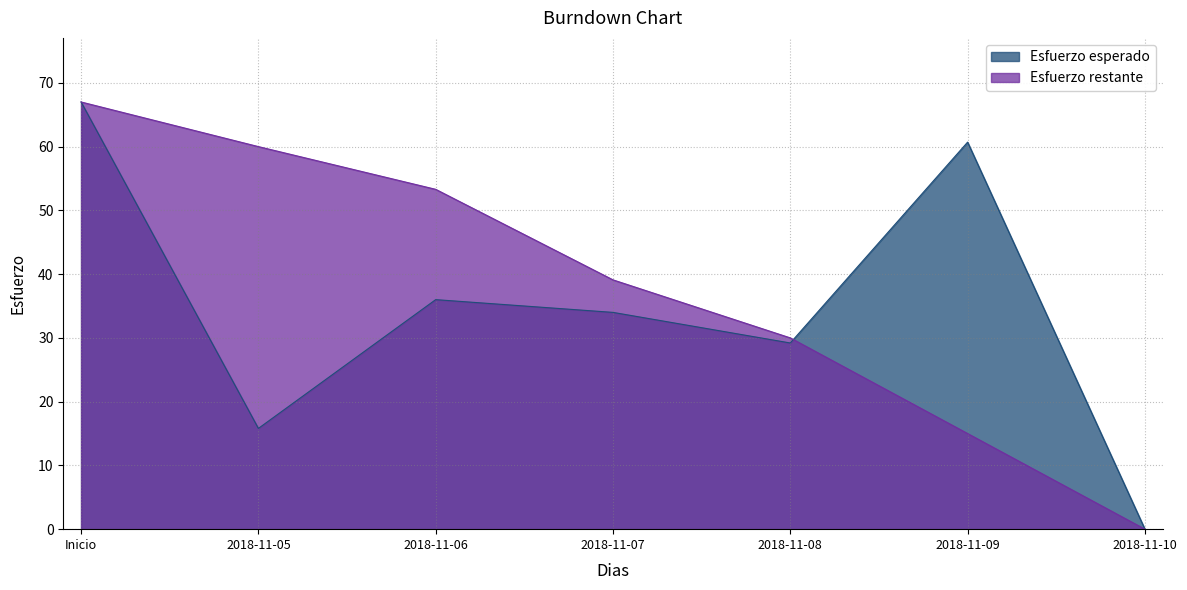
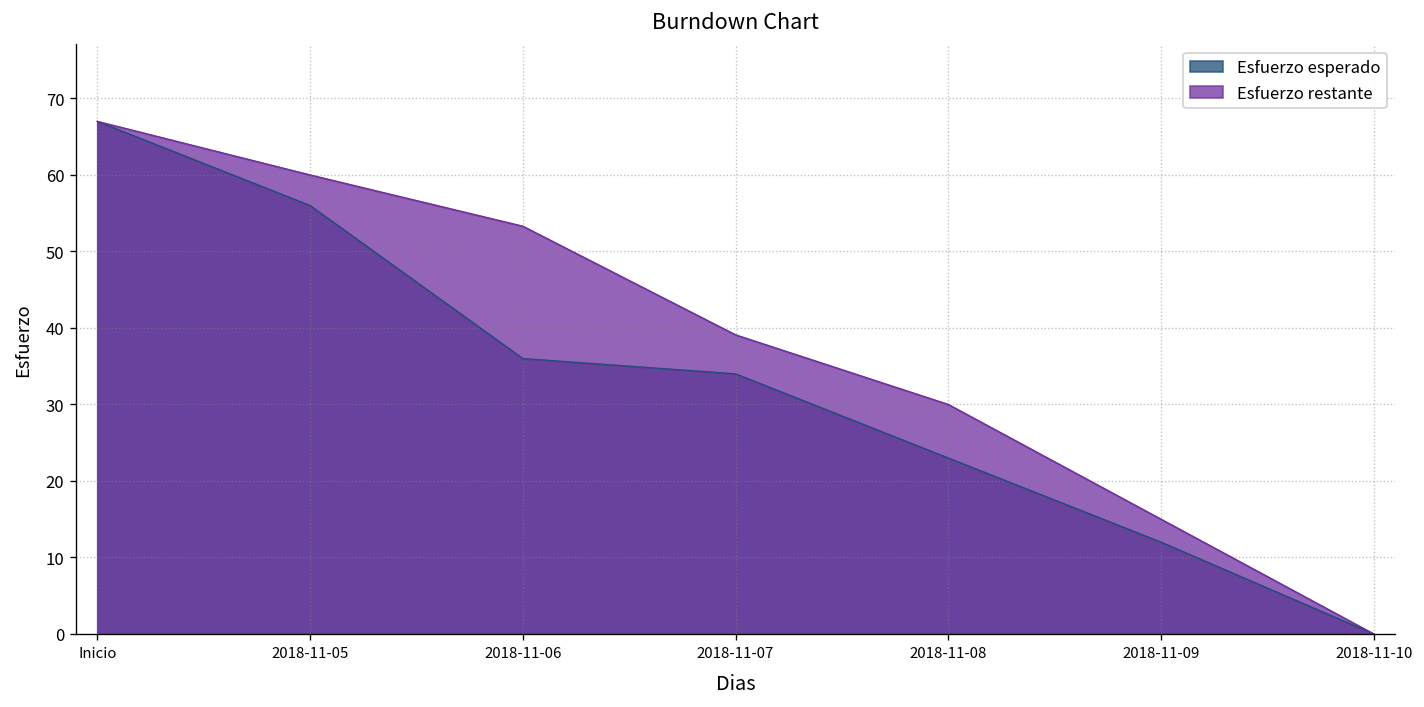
  {
    "Esfuerzo esperado": {
-     "2018-11-05": 16,
+     "2018-11-05": 56,
      "2018-11-06": 36,
      "2018-11-07": 34,
-     "2018-11-08": 29,
-     "2018-11-09": 61
+     "2018-11-08": 23,
+     "2018-11-09": 12
    },
    "Esfuerzo restante": {
      "2018-11-05": 60,
      "2018-11-06": 53,
      "2018-11-07": 39,
      "2018-11-08": 30,
      "2018-11-09": 15
    }
  }
